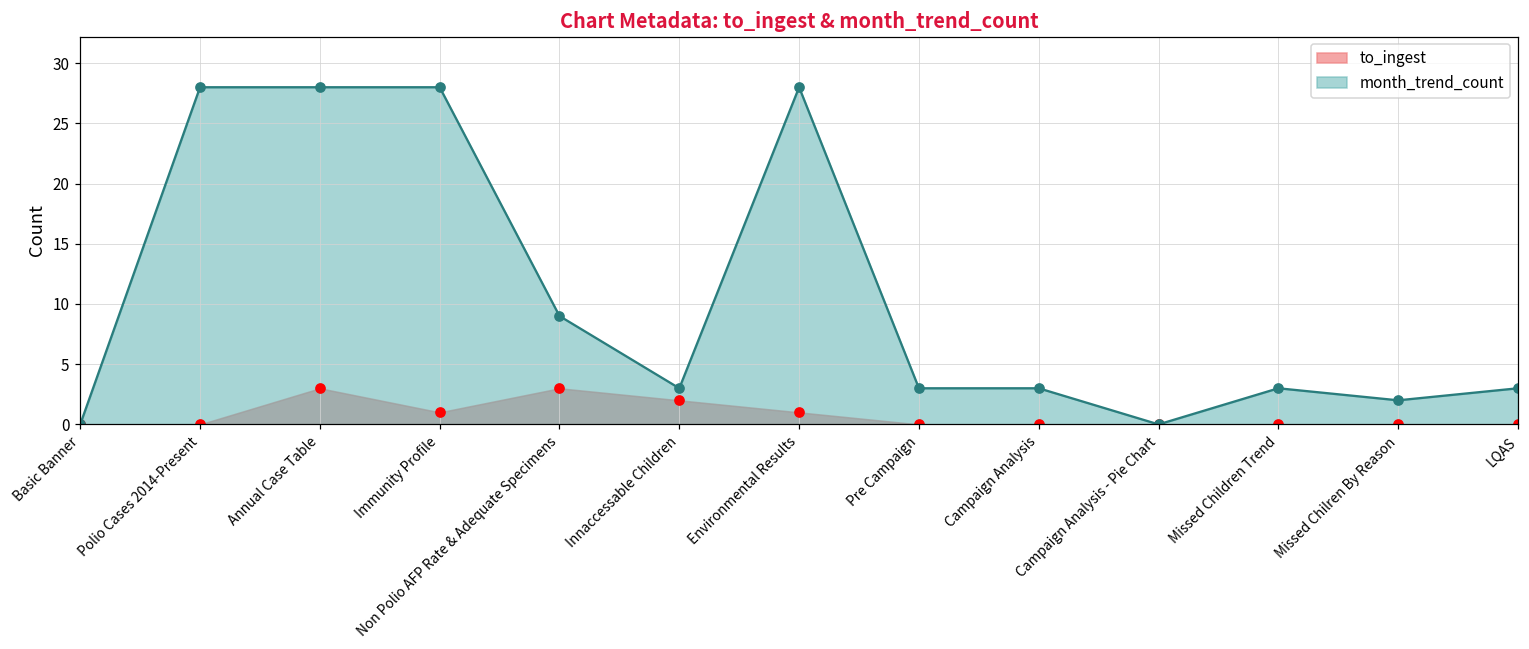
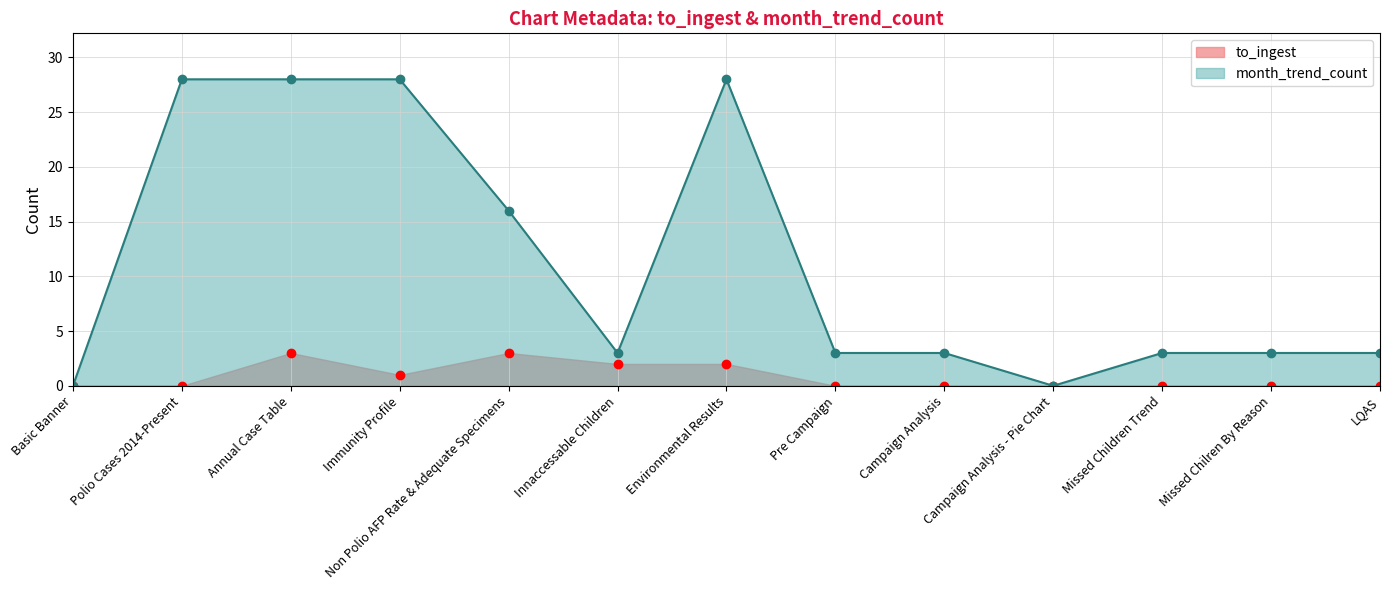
  {
    "to_ingest": {
      "Polio Cases 2014-Present": 0,
      "Annual Case Table": 3,
      "Immunity Profile": 1,
      "Non Polio AFP Rate & Adequate Specimens": 3,
      "Innaccessable Children": 2,
-     "Environmental Results": 1,
+     "Environmental Results": 2,
      "Pre Campaign": 0,
      "Campaign Analysis": 0,
      "Missed Children Trend": 0,
      "Missed Chilren By Reason": 0,
      "LQAS": 0
    },
    "month_trend_count": {
      "Polio Cases 2014-Present": 28,
      "Annual Case Table": 28,
      "Immunity Profile": 28,
-     "Non Polio AFP Rate & Adequate Specimens": 9,
+     "Non Polio AFP Rate & Adequate Specimens": 16,
      "Innaccessable Children": 3,
      "Environmental Results": 28,
      "Pre Campaign": 3,
      "Campaign Analysis": 3,
      "Missed Children Trend": 3,
-     "Missed Chilren By Reason": 2,
+     "Missed Chilren By Reason": 3,
      "LQAS": 3
    }
  }
